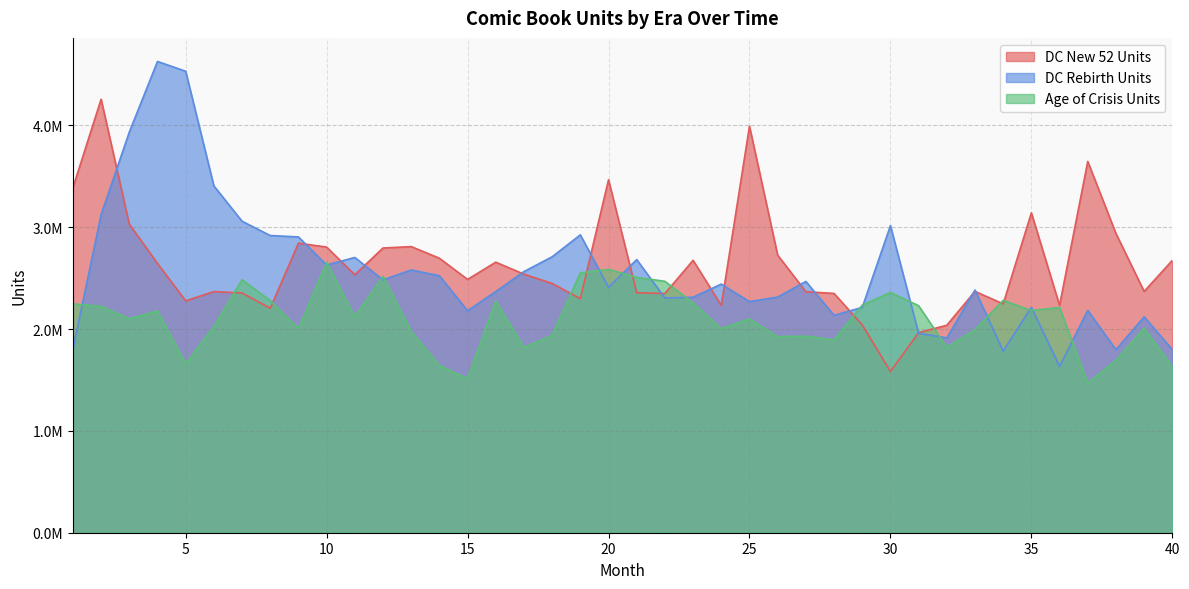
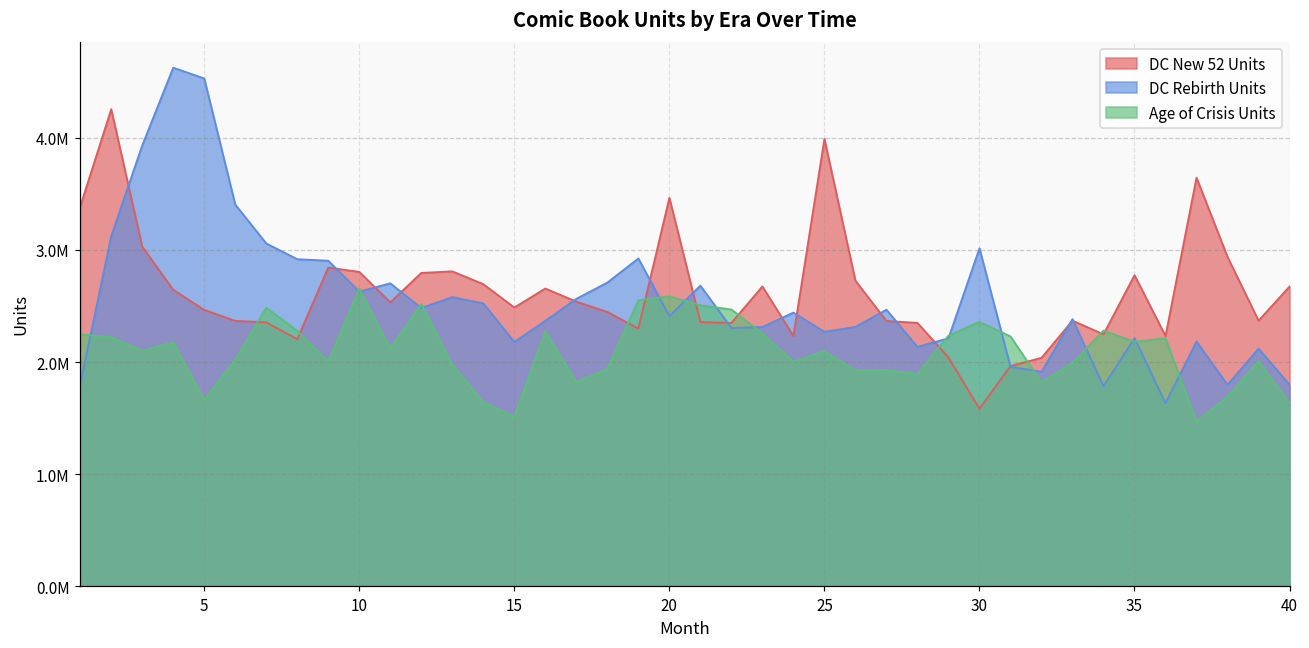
  {
    "DC New 52 Units": {
-     "5": 2280000,
+     "5": 2470000,
      "10": 2800000,
      "15": 2490000,
      "20": 3470000,
      "25": 3990000,
      "30": 1580000,
-     "35": 3140000,
+     "35": 2770000,
      "40": 2670000
    },
    "DC Rebirth Units": {
      "5": 4530000,
      "10": 2630000,
      "15": 2180000,
      "20": 2410000,
      "25": 2270000,
      "30": 3020000,
      "35": 2210000,
      "40": 1800000
    },
    "Age of Crisis Units": {
      "5": 1660000,
      "10": 2650000,
      "15": 1510000,
      "20": 2590000,
      "25": 2100000,
      "30": 2360000,
      "35": 2180000,
      "40": 1630000
    }
  }
